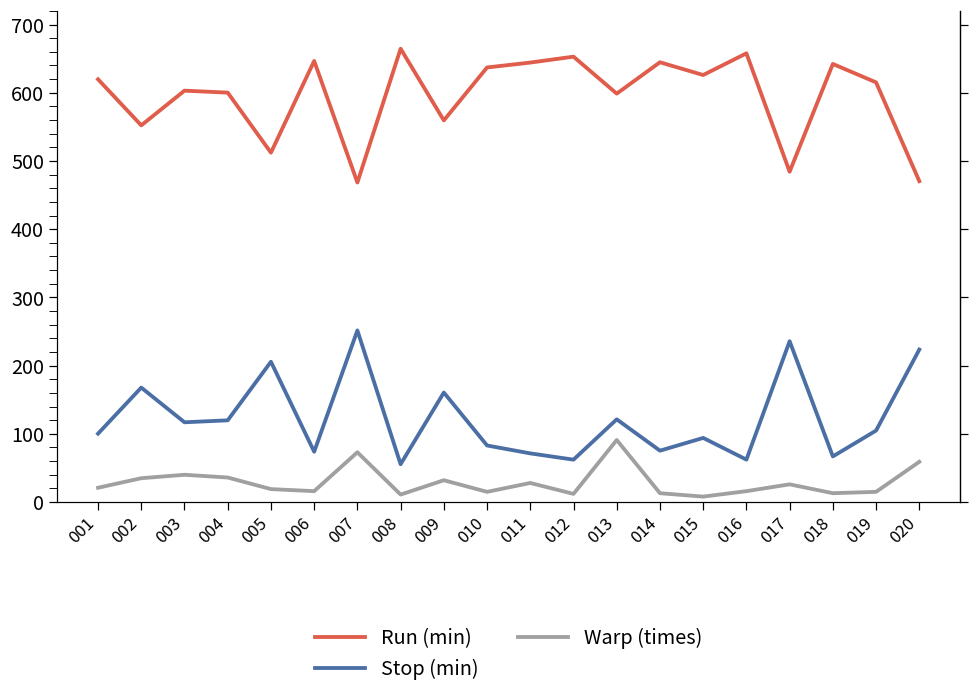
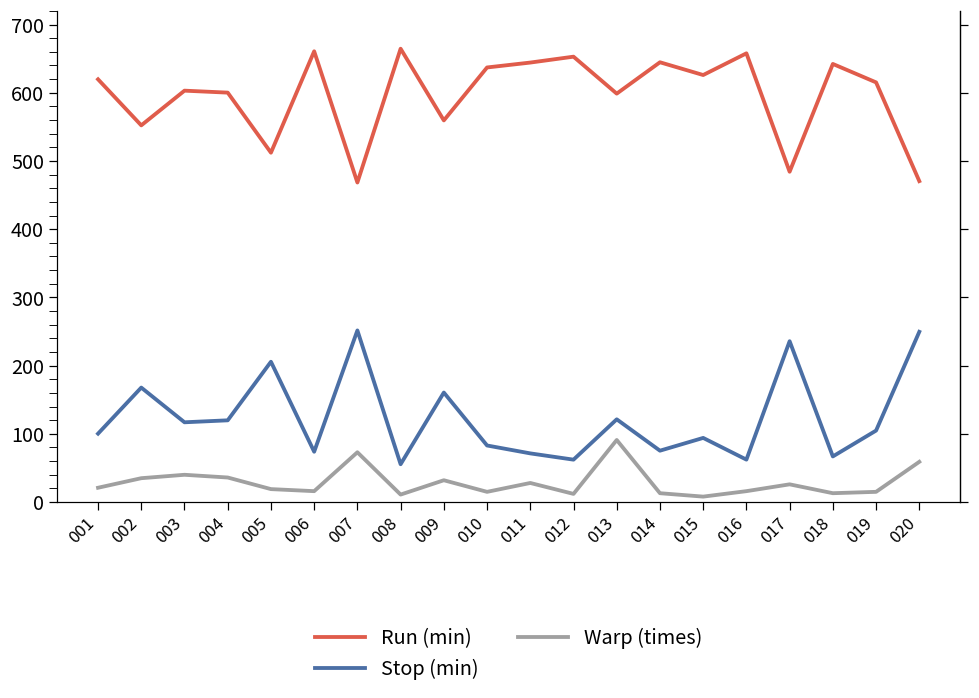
  {
    "Run (min)": {
      "001": 620,
      "002": 550,
      "003": 600,
      "004": 600,
      "005": 510,
-     "006": 650,
+     "006": 660,
      "007": 470,
      "008": 660,
      "009": 560,
      "010": 640,
      "011": 640,
      "012": 650,
      "013": 600,
      "014": 640,
      "015": 630,
      "016": 660,
      "017": 480,
      "018": 640,
      "019": 620,
      "020": 470
    },
    "Stop (min)": {
      "001": 100,
      "002": 170,
      "003": 120,
      "004": 120,
      "005": 210,
      "006": 70,
      "007": 250,
      "008": 60,
      "009": 160,
      "010": 80,
      "011": 70,
      "012": 60,
      "013": 120,
      "014": 80,
      "015": 90,
      "016": 60,
      "017": 240,
      "018": 70,
      "019": 100,
-     "020": 220
+     "020": 250
    },
    "Warp (times)": {
      "001": 20,
      "002": 40,
      "003": 40,
      "004": 40,
      "005": 20,
      "006": 20,
      "007": 70,
      "008": 10,
      "009": 30,
      "010": 20,
      "011": 30,
      "012": 10,
      "013": 90,
      "014": 10,
      "015": 10,
      "016": 20,
      "017": 30,
      "018": 10,
      "019": 20,
      "020": 60
    }
  }
